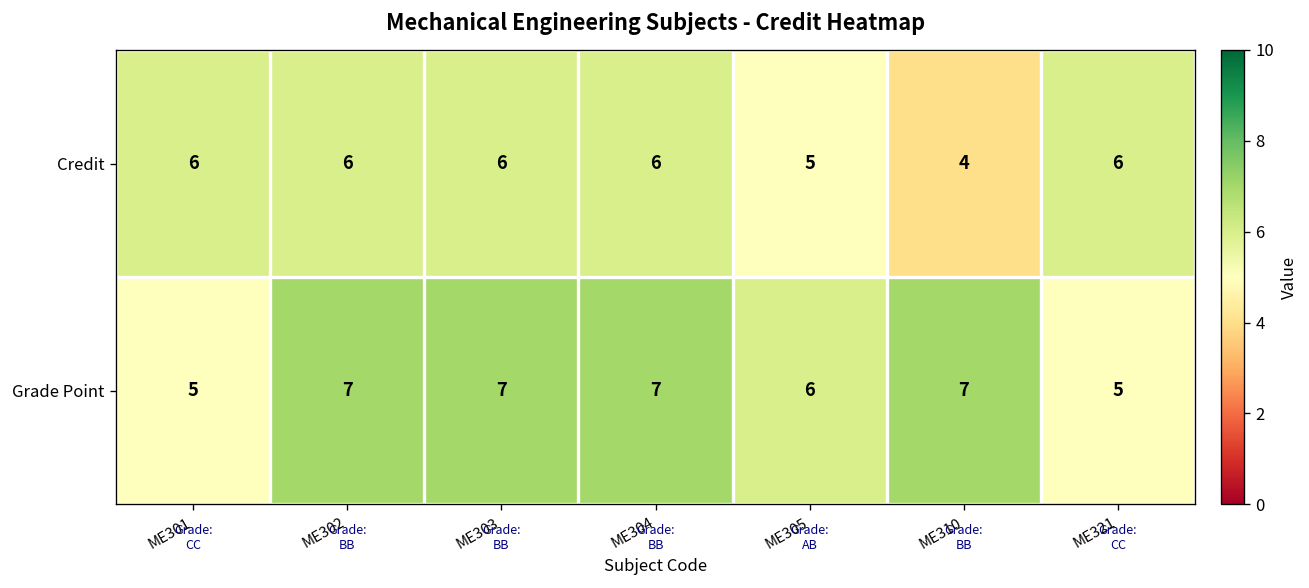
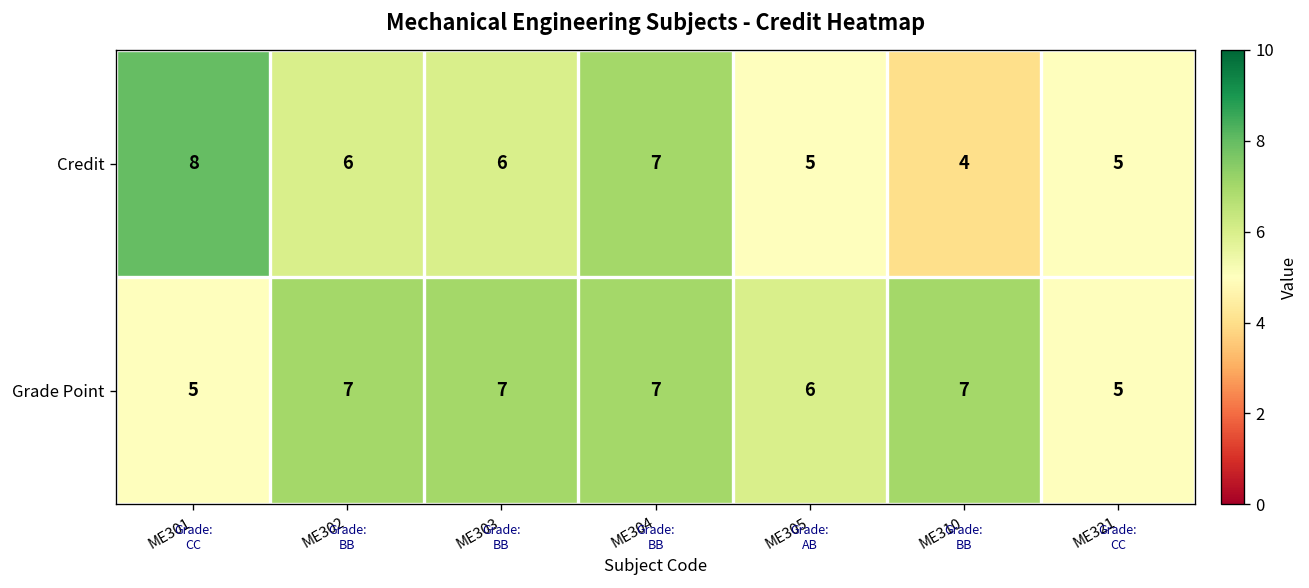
  {
    "Credit": {
-     "ME301": 6,
+     "ME301": 8,
      "ME302": 6,
      "ME303": 6,
-     "ME304": 6,
+     "ME304": 7,
      "ME305": 5,
      "ME310": 4,
-     "ME321": 6
+     "ME321": 5
    },
    "Grade Point": {
      "ME301": 5,
      "ME302": 7,
      "ME303": 7,
      "ME304": 7,
      "ME305": 6,
      "ME310": 7,
      "ME321": 5
    }
  }
